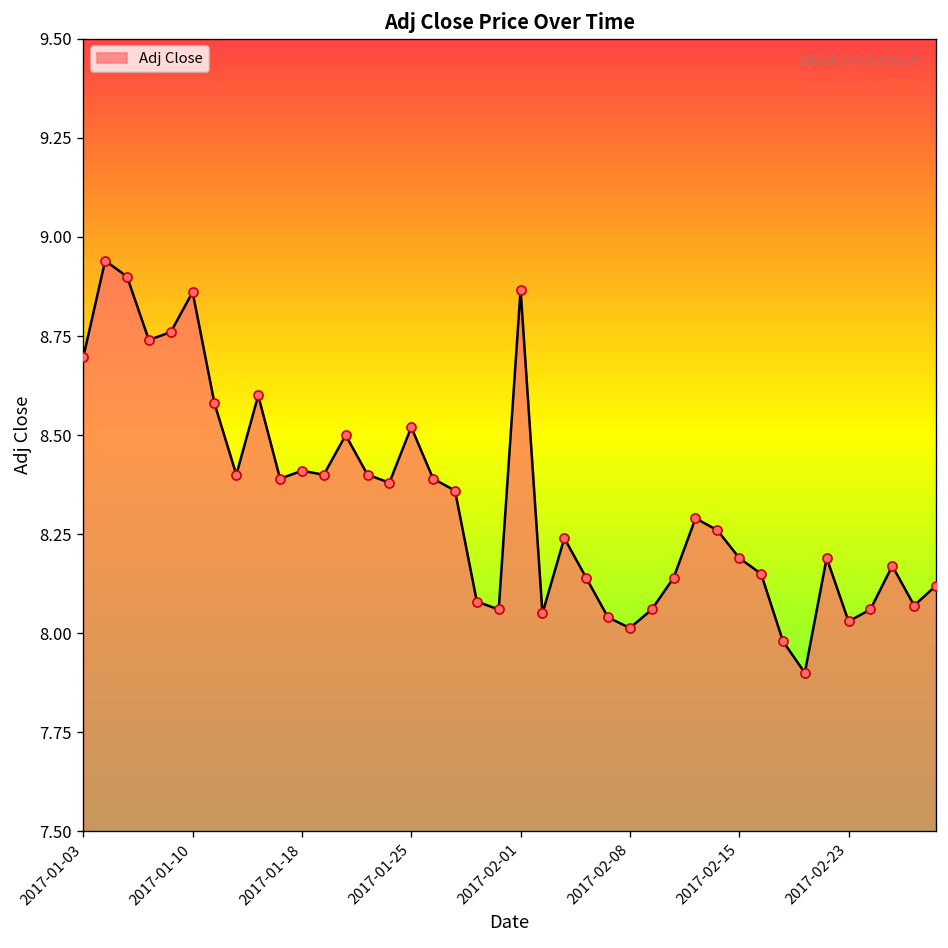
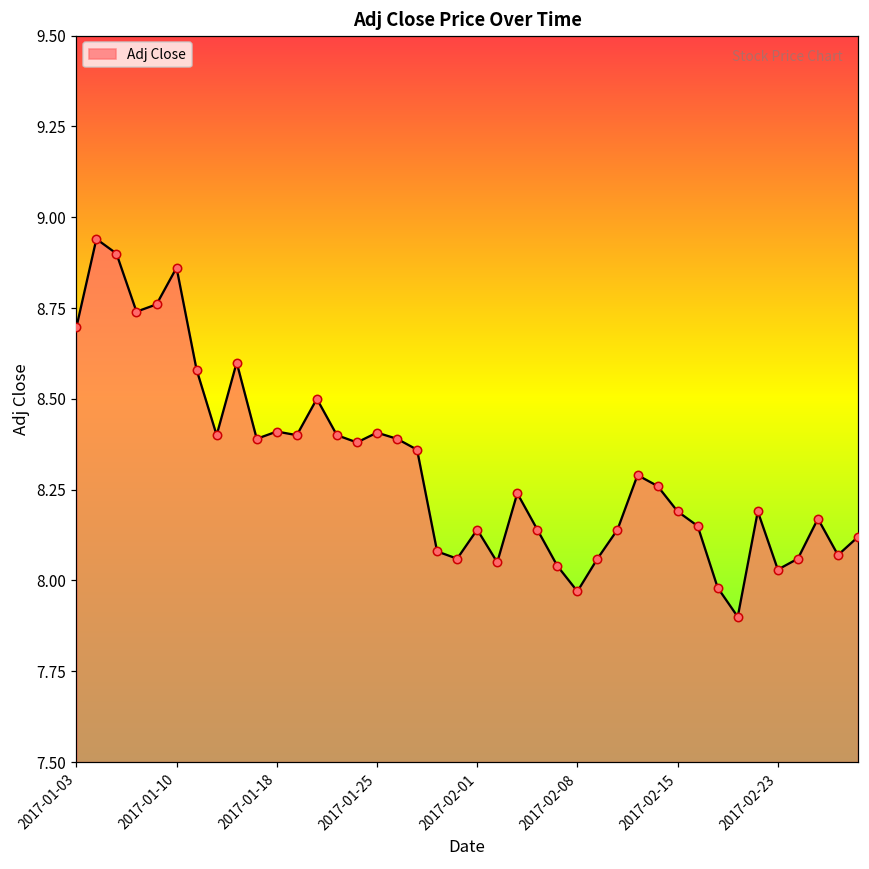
  {
    "2017-01-03": 8.70,
    "2017-01-10": 8.86,
    "2017-01-18": 8.41,
-   "2017-01-25": 8.52,
-   "2017-02-01": 8.87,
-   "2017-02-08": 8.01,
+   "2017-01-25": 8.41,
+   "2017-02-01": 8.14,
+   "2017-02-08": 7.97,
    "2017-02-15": 8.19,
    "2017-02-23": 8.03
  }
